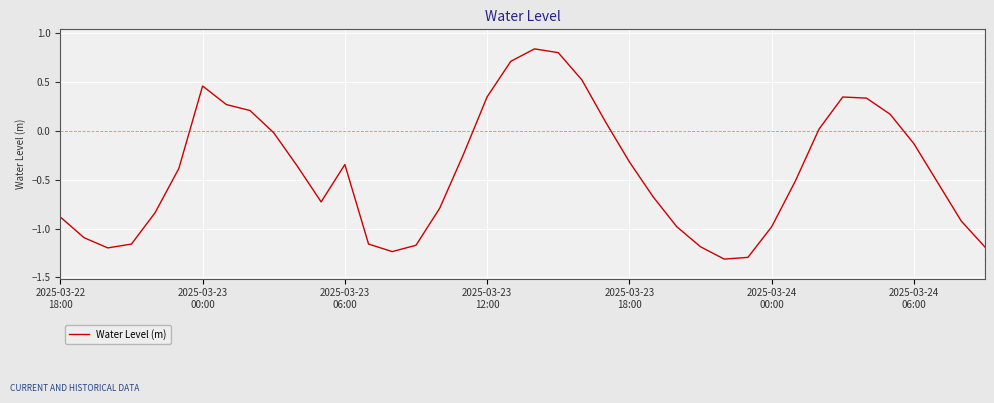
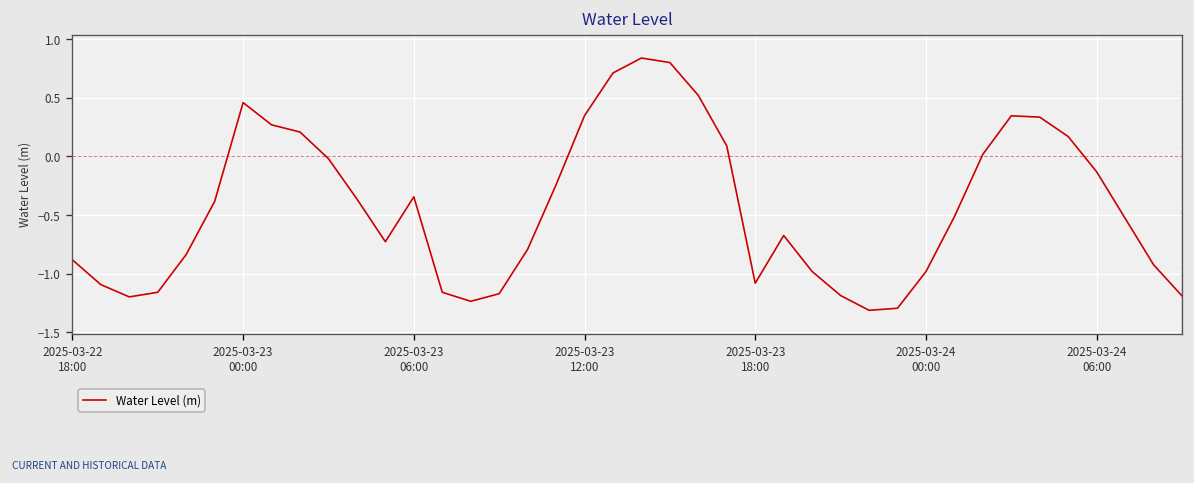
  {
    "2025-03-22 18:00": -0.9,
    "2025-03-23 00:00": 0.5,
    "2025-03-23 06:00": -0.3,
    "2025-03-23 12:00": 0.3,
-   "2025-03-23 18:00": -0.3,
+   "2025-03-23 18:00": -1.1,
    "2025-03-24 00:00": -1.0,
    "2025-03-24 06:00": -0.1
  }
